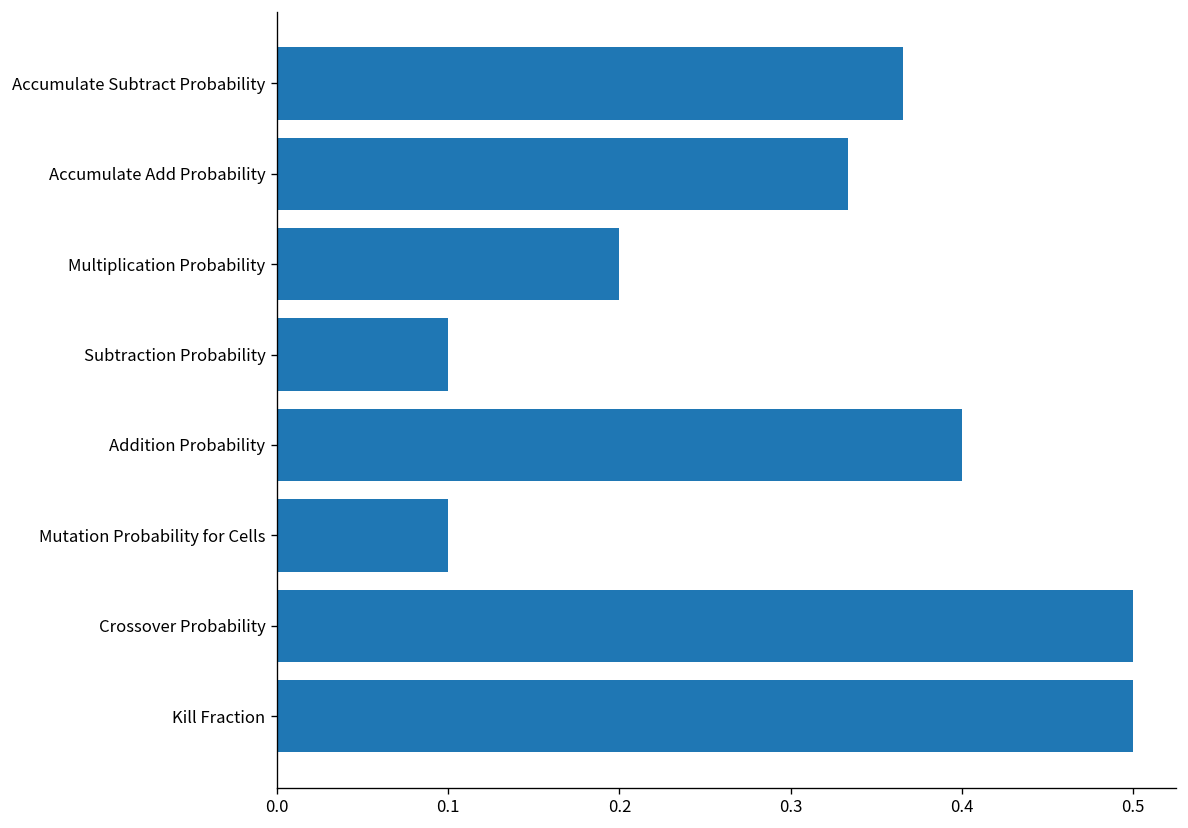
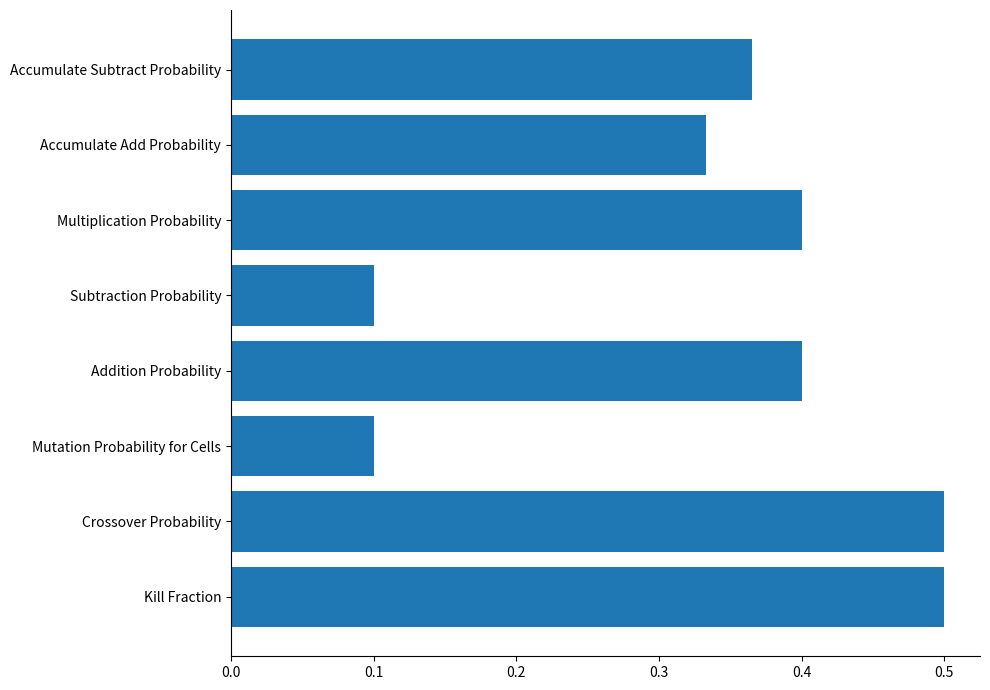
  {
    "Accumulate Subtract Probability": 0.365,
    "Accumulate Add Probability": 0.333,
-   "Multiplication Probability": 0.2,
+   "Multiplication Probability": 0.4,
    "Subtraction Probability": 0.1,
    "Addition Probability": 0.4,
    "Mutation Probability for Cells": 0.1,
    "Crossover Probability": 0.5,
    "Kill Fraction": 0.5
  }
